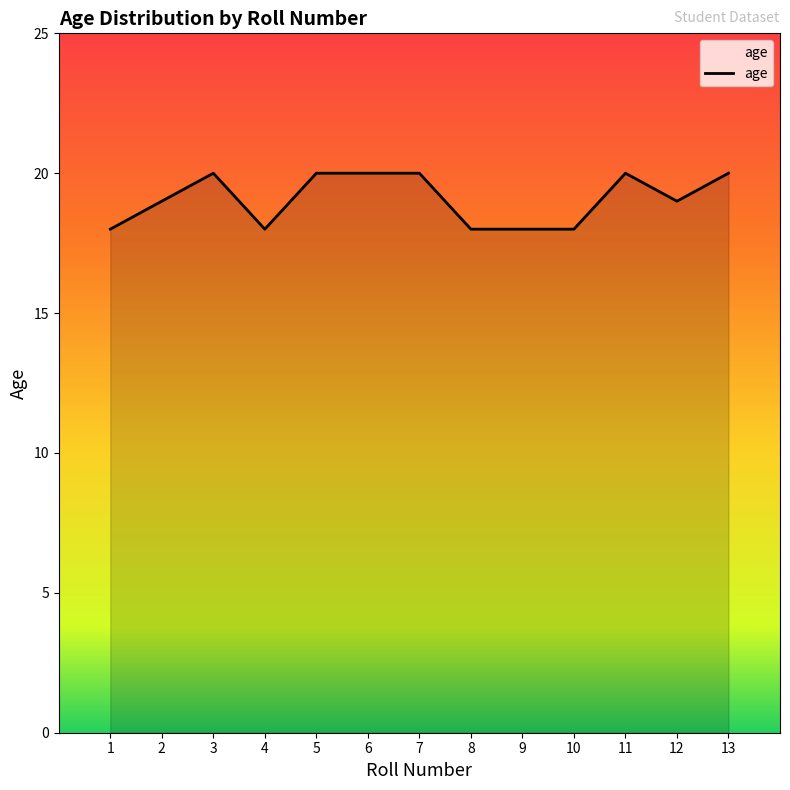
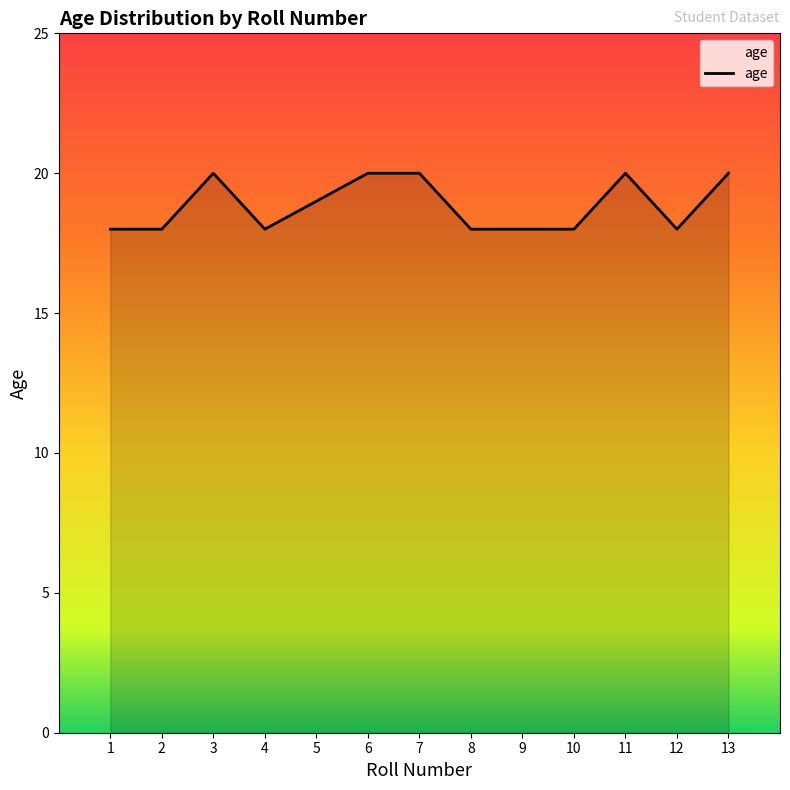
  {
    "1": 18,
-   "2": 19,
+   "2": 18,
    "3": 20,
    "4": 18,
-   "5": 20,
+   "5": 19,
    "6": 20,
    "7": 20,
    "8": 18,
    "9": 18,
    "10": 18,
    "11": 20,
-   "12": 19,
+   "12": 18,
    "13": 20
  }
